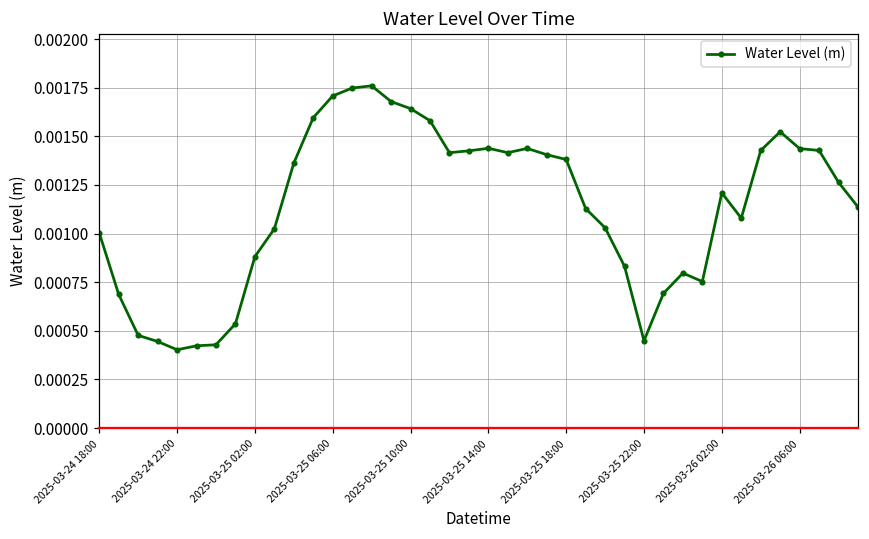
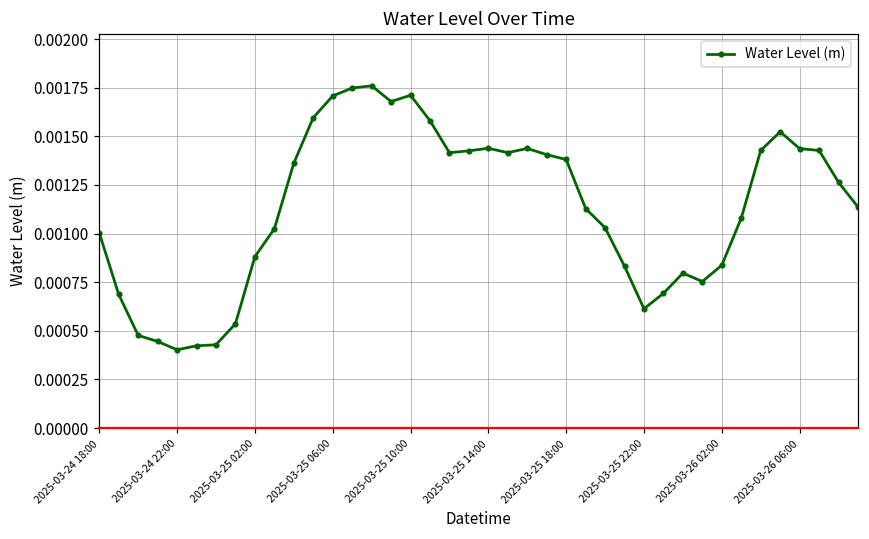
  {
    "2025-03-24 18:00": 0.00100,
    "2025-03-24 22:00": 0.00040,
    "2025-03-25 02:00": 0.00088,
    "2025-03-25 06:00": 0.00171,
-   "2025-03-25 10:00": 0.00164,
+   "2025-03-25 10:00": 0.00171,
    "2025-03-25 14:00": 0.00144,
    "2025-03-25 18:00": 0.00138,
-   "2025-03-25 22:00": 0.00045,
-   "2025-03-26 02:00": 0.00121,
+   "2025-03-25 22:00": 0.00061,
+   "2025-03-26 02:00": 0.00084,
    "2025-03-26 06:00": 0.00144
  }
